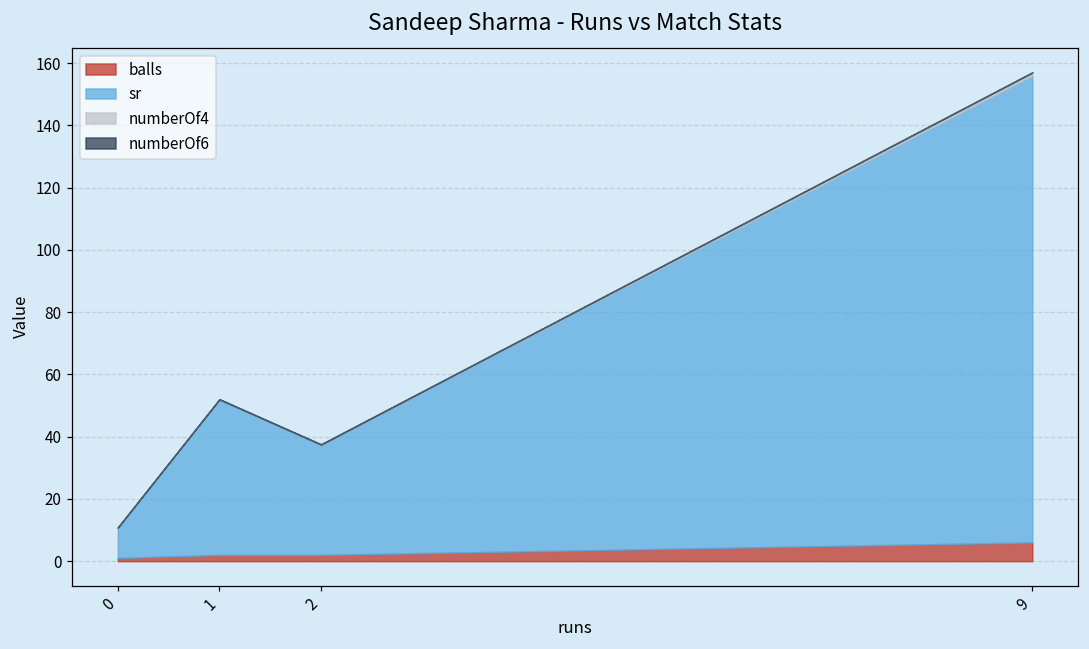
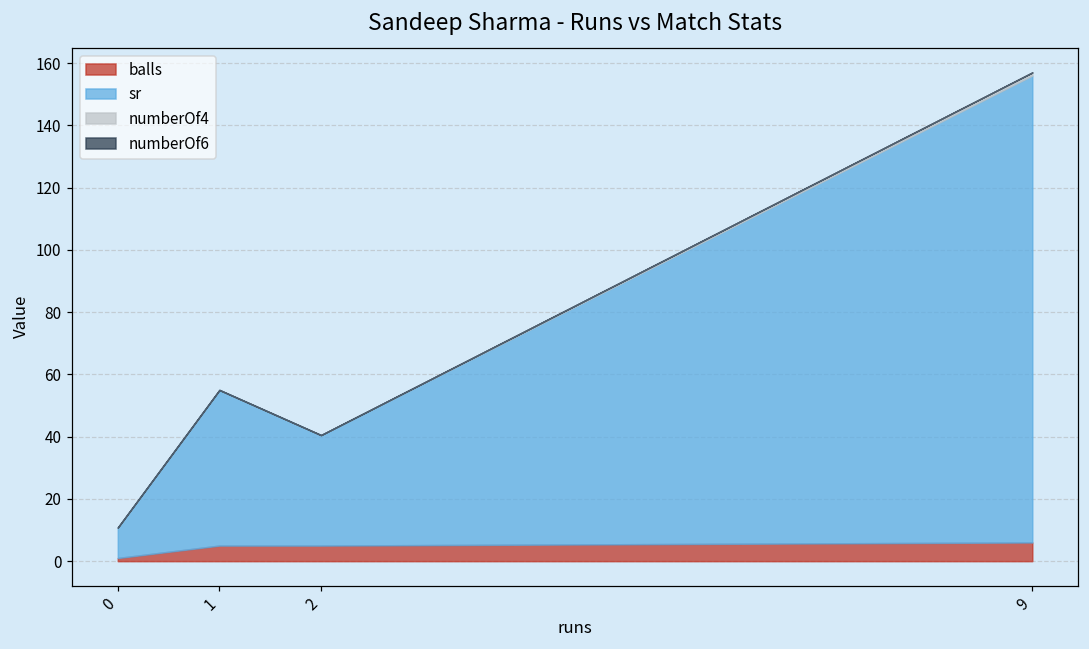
  {
    "balls": {
      "0": 1,
-     "1": 2,
-     "2": 2,
+     "1": 5,
+     "2": 5,
      "9": 6
    },
    "sr": {
      "9": 150
    }
  }
